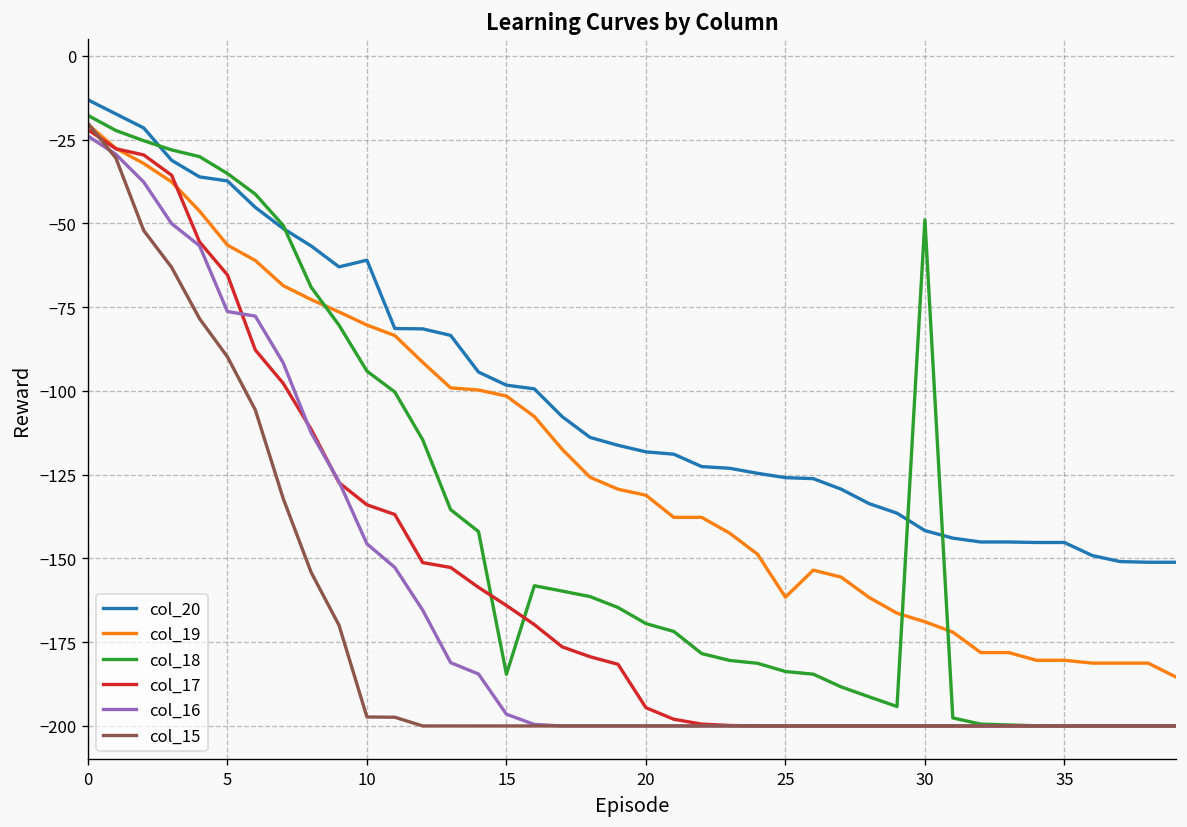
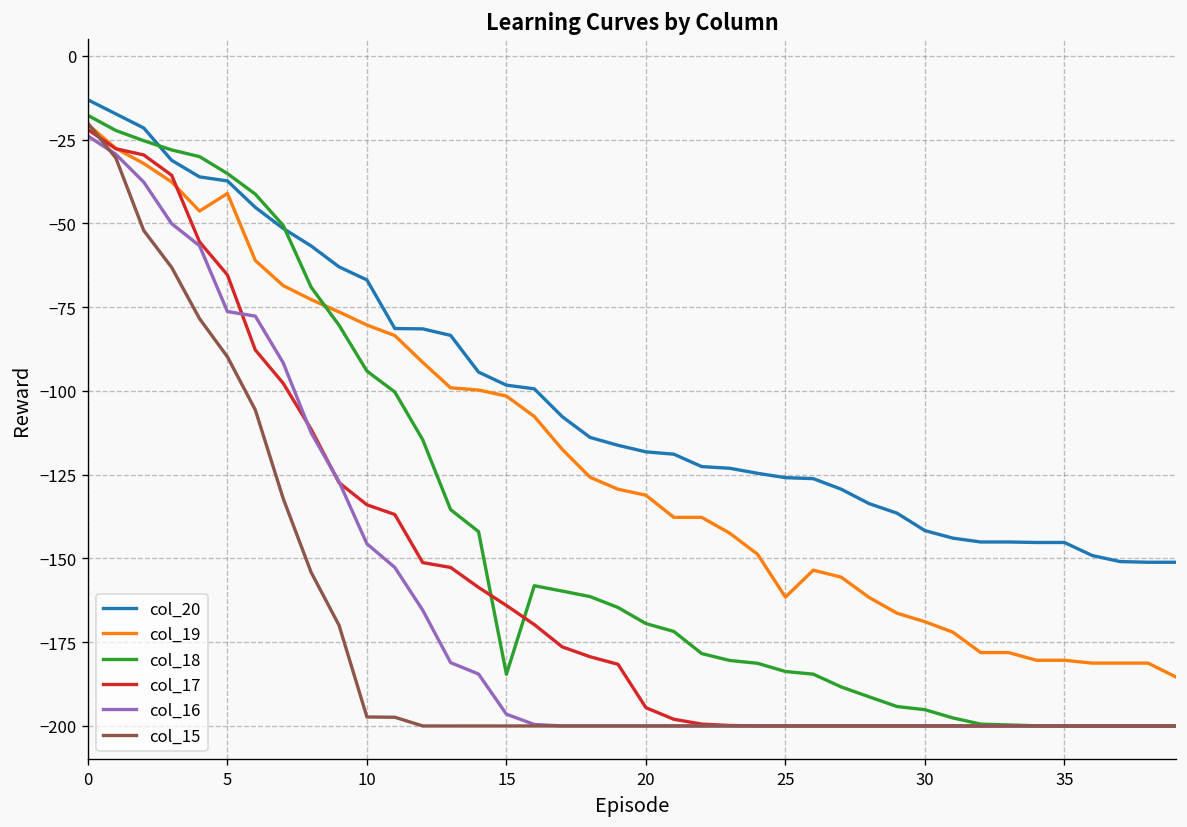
  {
    "col_20": {
      "0": -13,
      "5": -37,
-     "10": -61,
+     "10": -67,
      "15": -98,
      "20": -118,
      "25": -126,
      "30": -142,
      "35": -145
    },
    "col_19": {
-     "5": -57,
+     "5": -41,
      "10": -80,
      "15": -102,
      "20": -131,
      "25": -162,
      "30": -169,
      "35": -180
    },
    "col_18": {
      "0": -18,
      "5": -35,
      "10": -94,
      "15": -185,
      "20": -169,
      "25": -184,
-     "30": -49
+     "30": -195
    },
    "col_17": {
      "0": -22,
      "5": -65,
      "10": -134,
      "15": -164,
      "20": -195
    },
    "col_16": {
      "0": -24,
      "5": -76,
      "10": -146,
      "15": -197
    },
    "col_15": {
      "5": -90,
      "10": -197,
      "15": -200
    }
  }
